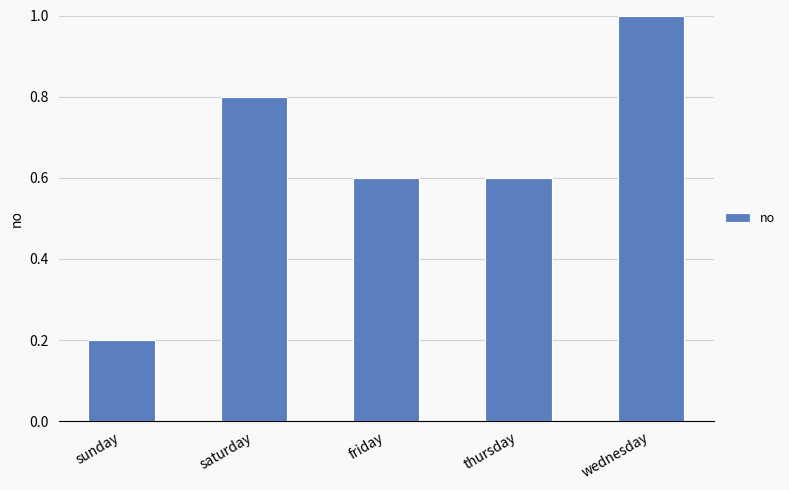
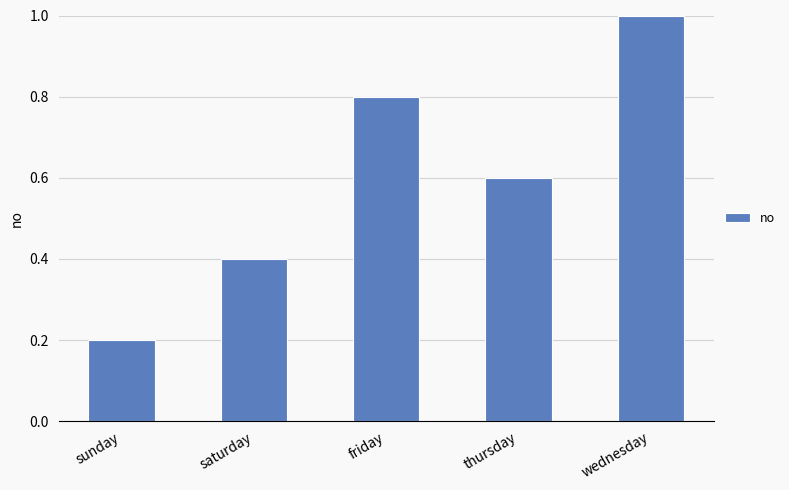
  {
    "sunday": 0.20,
-   "saturday": 0.80,
-   "friday": 0.60,
+   "saturday": 0.40,
+   "friday": 0.80,
    "thursday": 0.60,
    "wednesday": 1.00
  }
